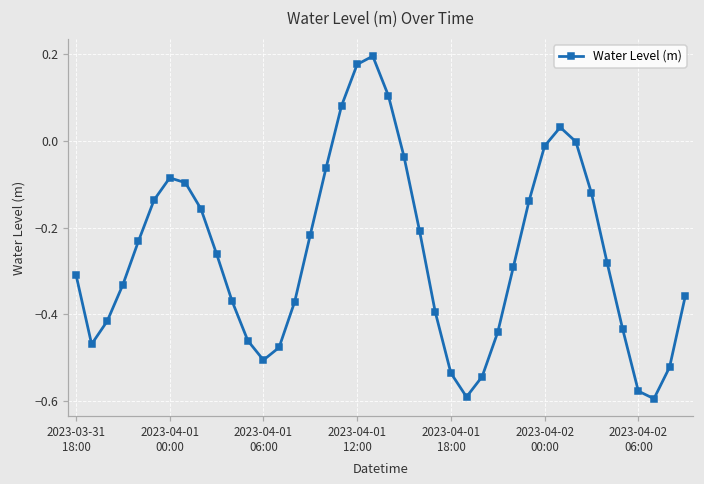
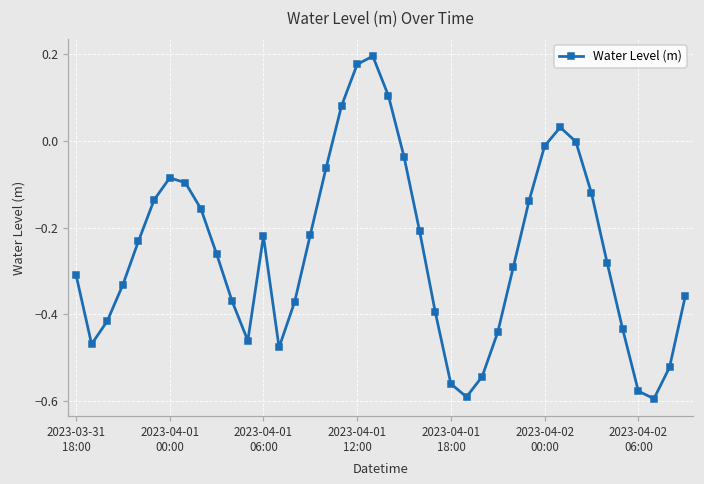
  {
    "2023-03-31 18:00": -0.31,
    "2023-04-01 00:00": -0.09,
-   "2023-04-01 06:00": -0.51,
+   "2023-04-01 06:00": -0.22,
    "2023-04-01 12:00": 0.18,
-   "2023-04-01 18:00": -0.54,
+   "2023-04-01 18:00": -0.56,
    "2023-04-02 00:00": -0.01,
    "2023-04-02 06:00": -0.58
  }
